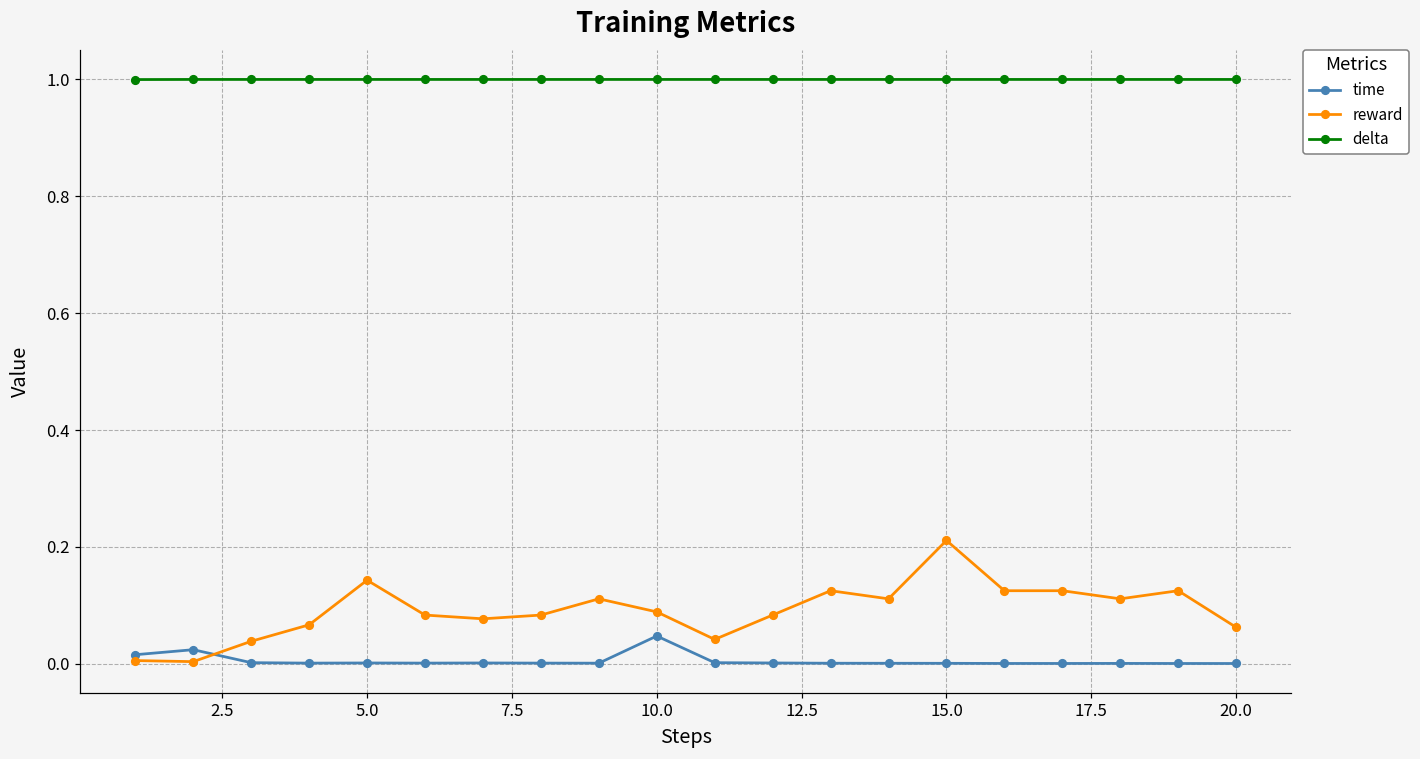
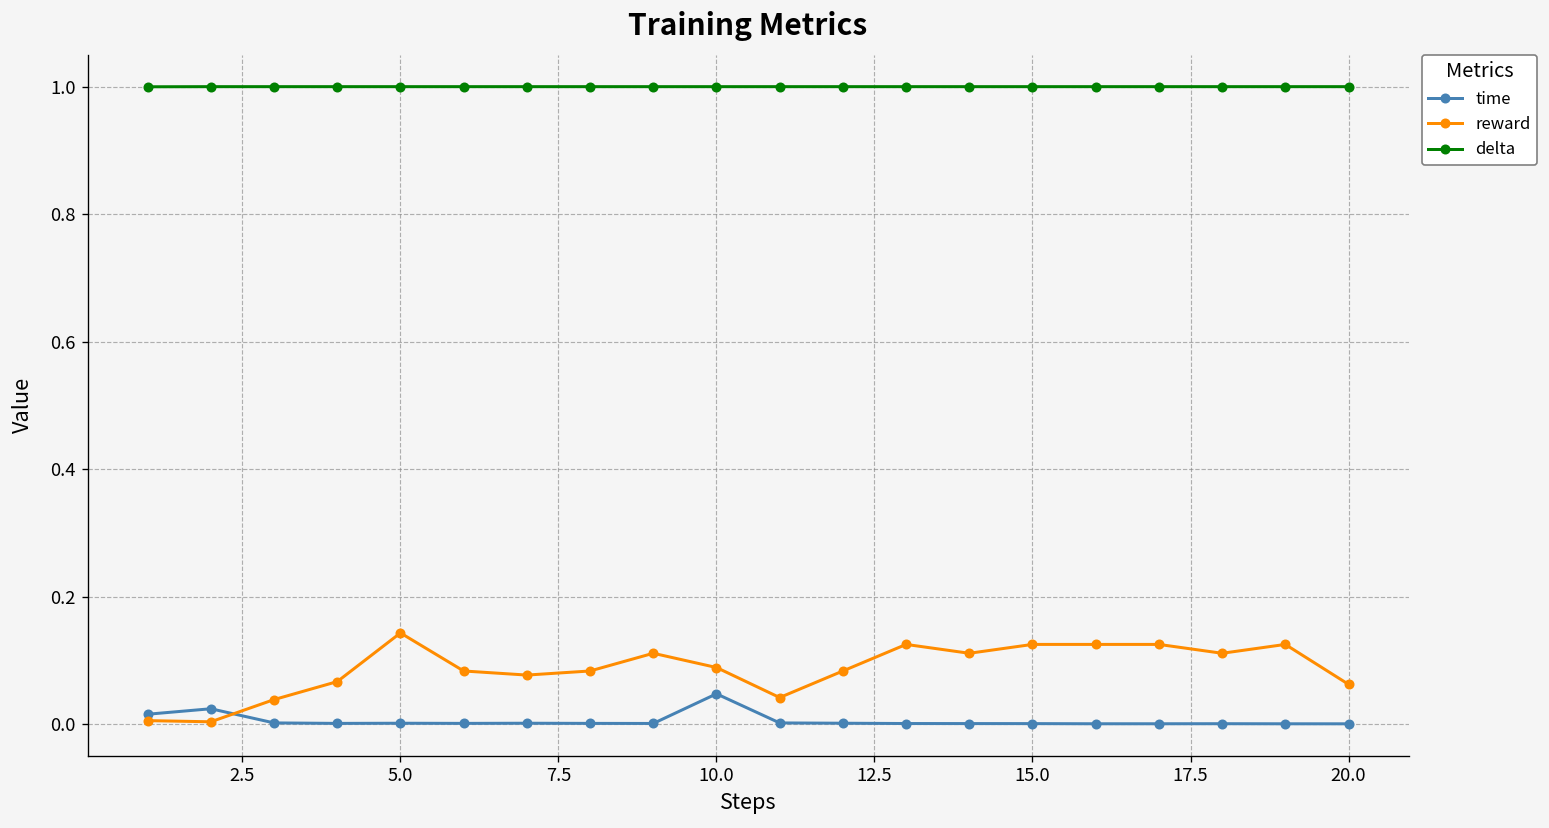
  {
    "time": {
      "5.0": 0.00,
      "10.0": 0.05,
      "15.0": 0.00,
      "20.0": 0.00
    },
    "reward": {
      "5.0": 0.14,
      "10.0": 0.09,
-     "15.0": 0.21,
+     "15.0": 0.13,
      "20.0": 0.06
    },
    "delta": {
      "5.0": 1.00,
      "10.0": 1.00,
      "15.0": 1.00,
      "20.0": 1.00
    }
  }
